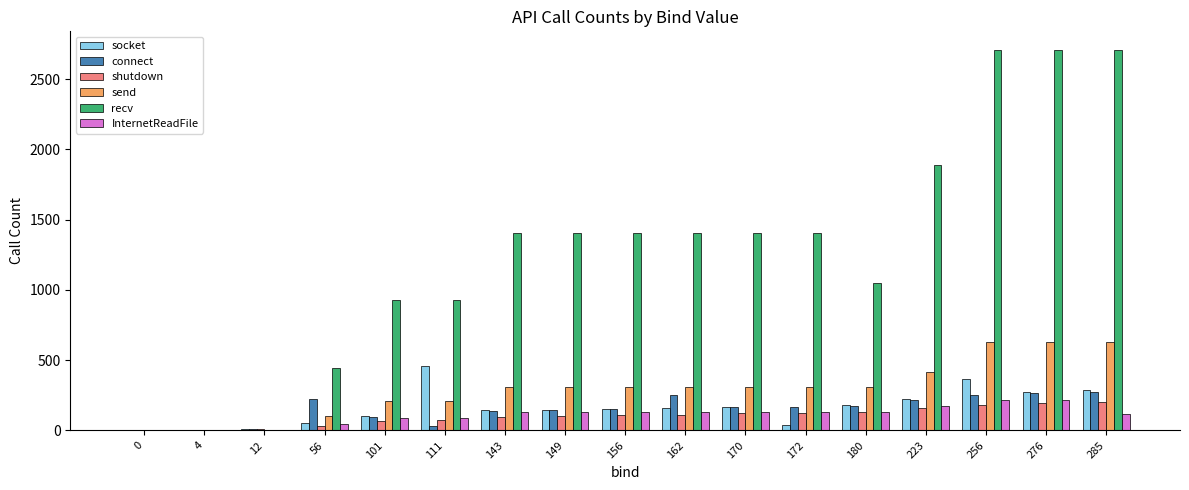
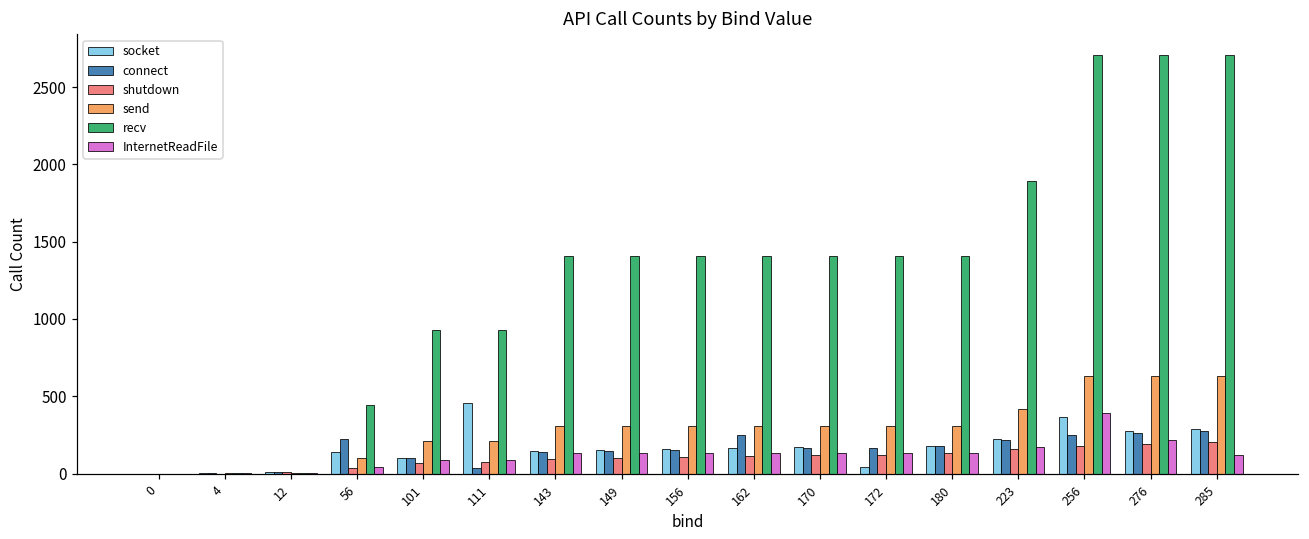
  {
    "socket": {
      "0": 0,
-     "56": 60,
+     "56": 140,
      "101": 100,
      "111": 460,
      "143": 140,
      "149": 150,
      "156": 160,
      "162": 160,
      "170": 170,
      "172": 40,
      "180": 180,
      "223": 220,
      "256": 370,
      "276": 280,
      "285": 290
    },
    "connect": {
      "0": 0,
      "56": 230,
      "101": 100,
      "111": 30,
      "143": 140,
      "149": 150,
      "156": 150,
      "162": 250,
      "170": 170,
      "172": 170,
      "180": 180,
      "223": 220,
      "256": 250,
      "276": 260,
      "285": 270
    },
    "recv": {
      "0": 0,
      "56": 440,
      "101": 930,
      "111": 930,
      "143": 1400,
      "149": 1400,
      "156": 1400,
      "162": 1400,
      "170": 1400,
      "172": 1400,
-     "180": 1050,
+     "180": 1400,
      "223": 1890,
      "256": 2710,
      "276": 2710,
      "285": 2710
    },
    "InternetReadFile": {
      "0": 0,
      "56": 40,
      "101": 90,
      "111": 90,
      "143": 130,
      "149": 130,
      "156": 130,
      "162": 130,
      "170": 130,
      "172": 130,
      "180": 130,
      "223": 170,
-     "256": 220,
+     "256": 390,
      "276": 220,
      "285": 120
    }
  }
